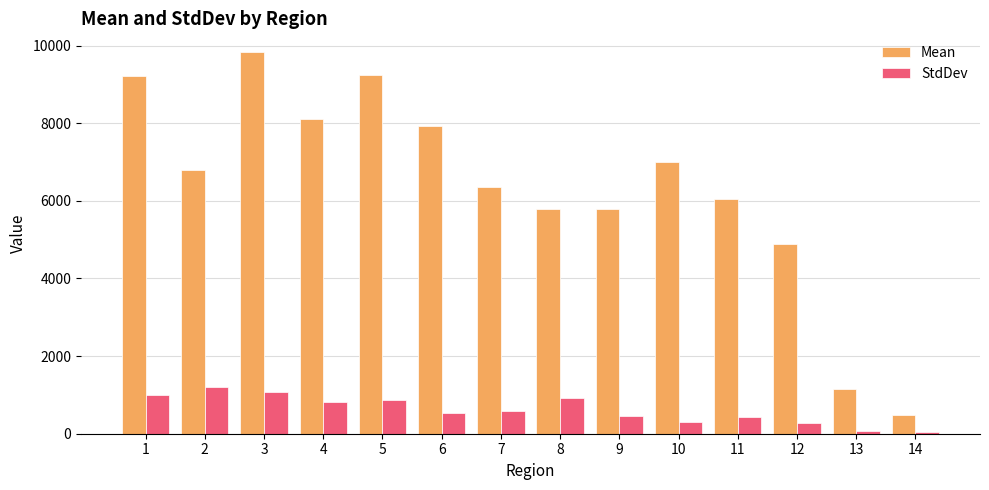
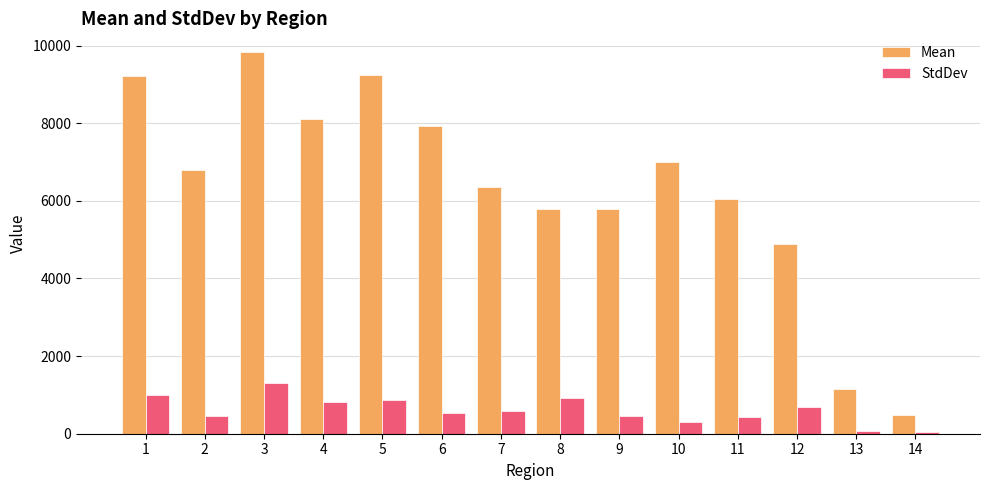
  {
    "Mean": {
      "1": 9200,
      "2": 6800,
      "3": 9800,
      "4": 8100,
      "5": 9200,
      "6": 7900,
      "7": 6300,
      "8": 5800,
      "9": 5800,
      "10": 7000,
      "11": 6100,
      "12": 4900,
      "13": 1100,
      "14": 500
    },
    "StdDev": {
      "1": 1000,
-     "2": 1200,
-     "3": 1100,
+     "2": 400,
+     "3": 1300,
      "4": 800,
      "5": 900,
      "6": 500,
      "7": 600,
      "8": 900,
      "9": 400,
      "10": 300,
      "11": 400,
-     "12": 300
+     "12": 700
    }
  }
